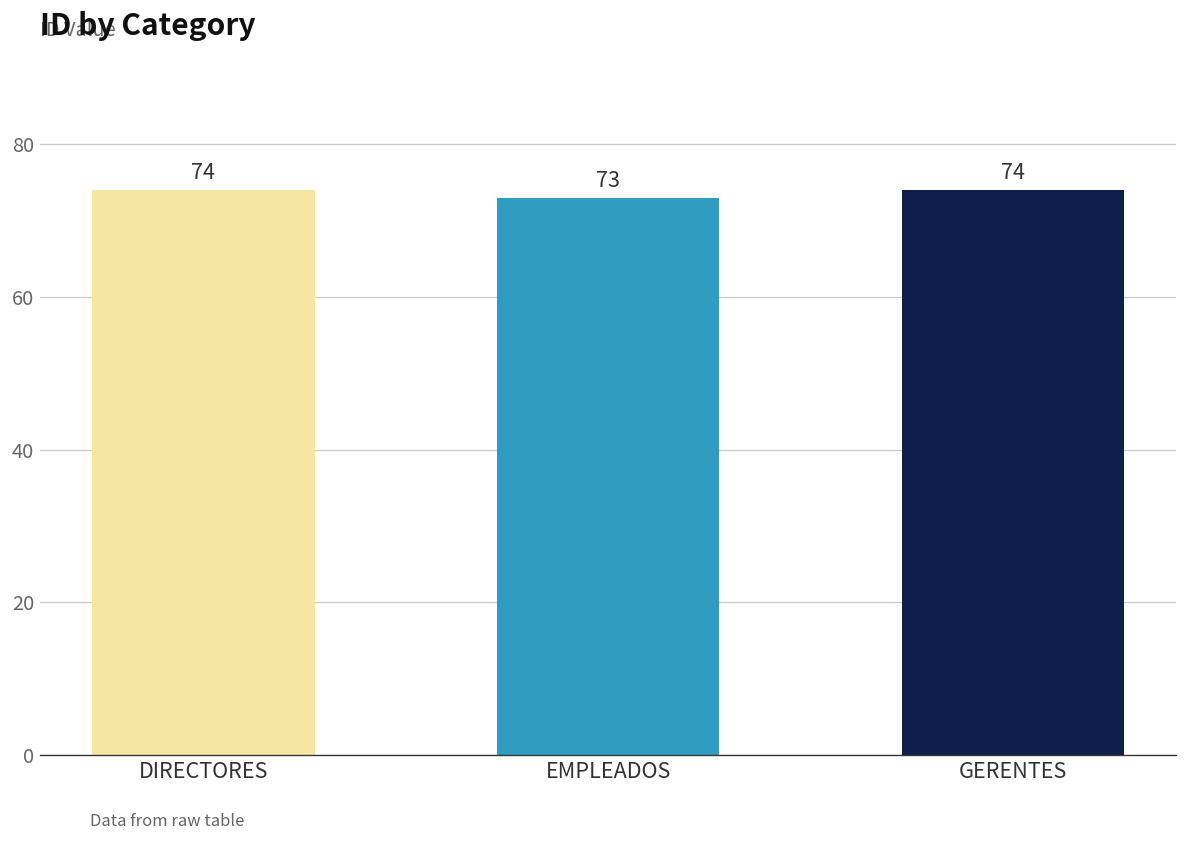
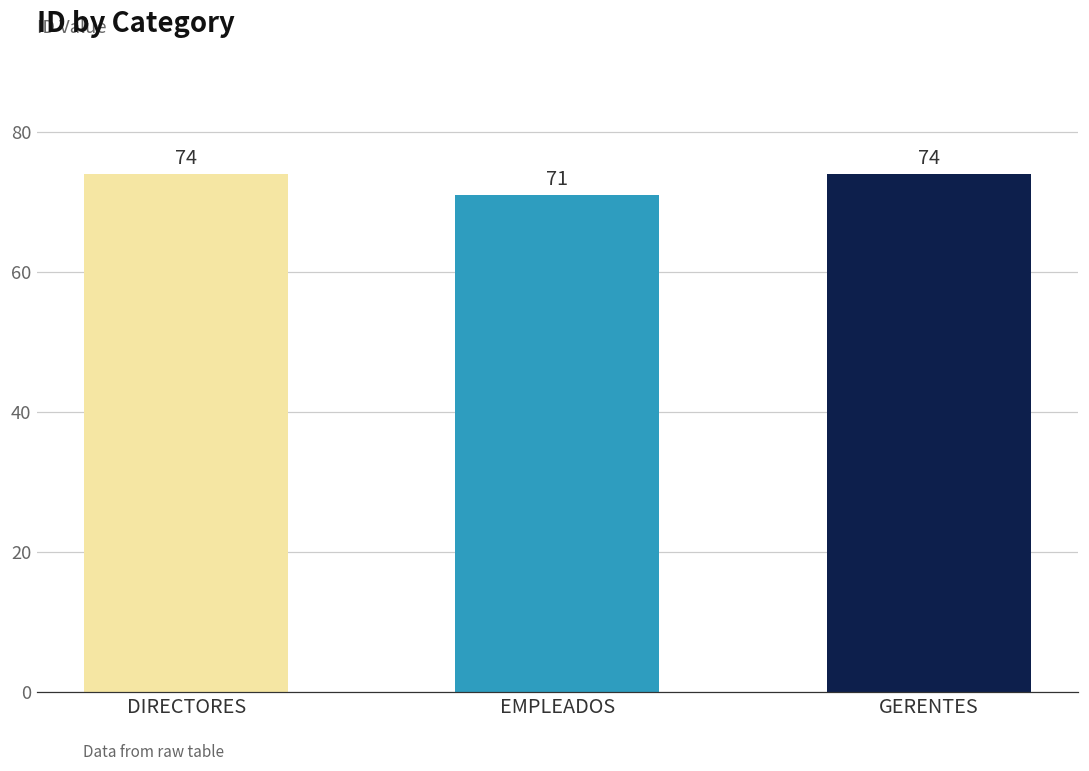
  {
    "DIRECTORES": 74,
-   "EMPLEADOS": 73,
+   "EMPLEADOS": 71,
    "GERENTES": 74
  }
